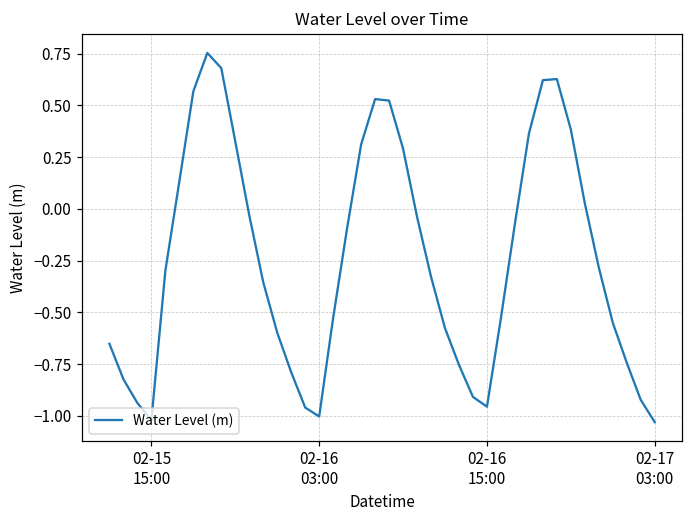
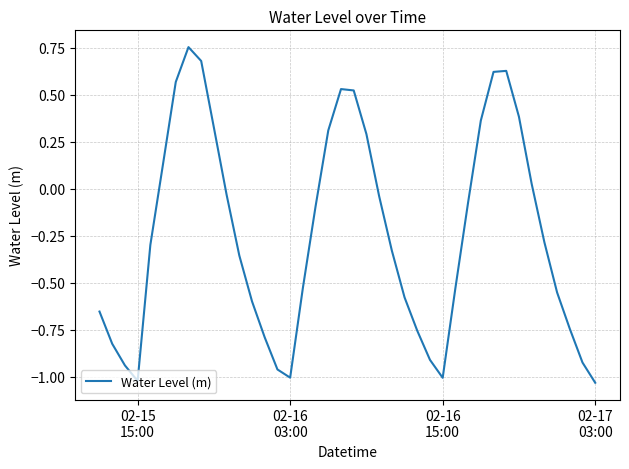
  {
    "02-16 03:00": -1.00,
-   "02-16 15:00": -0.96,
+   "02-16 15:00": -1.00,
    "02-17 03:00": -1.03
  }
